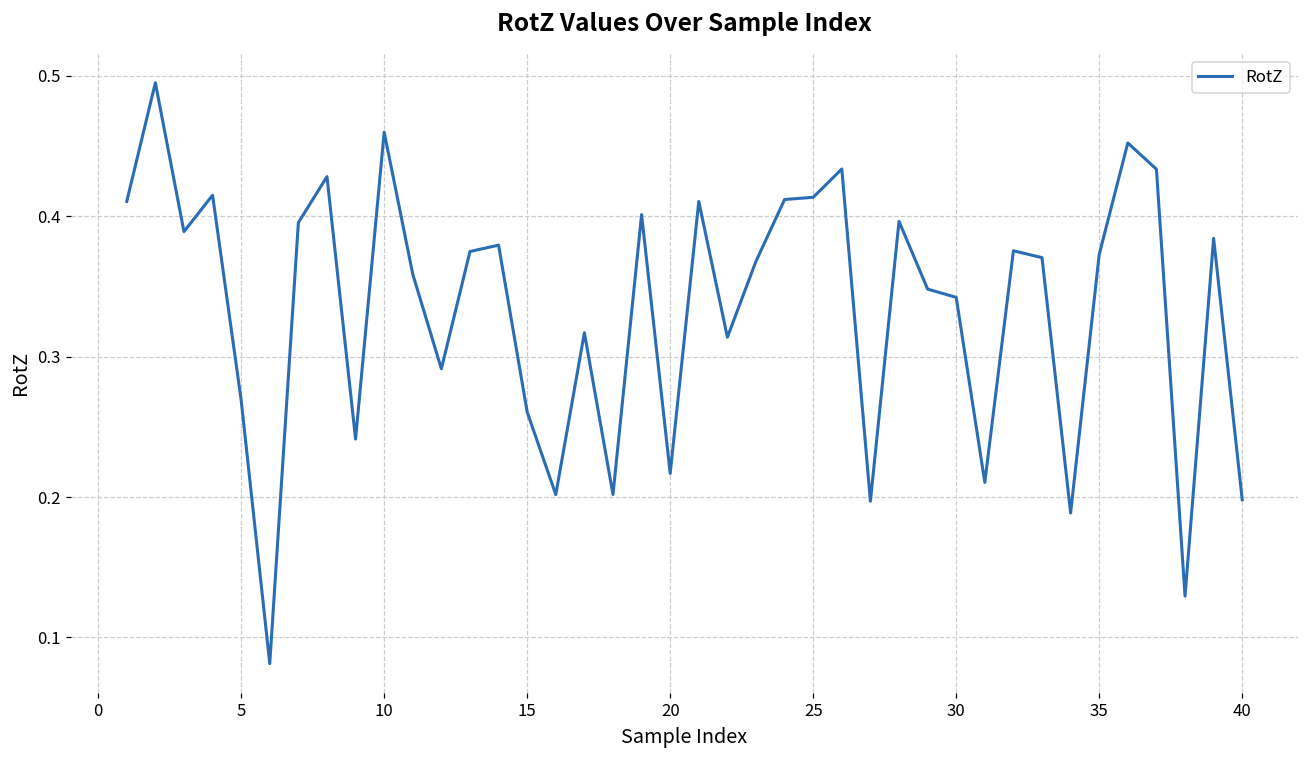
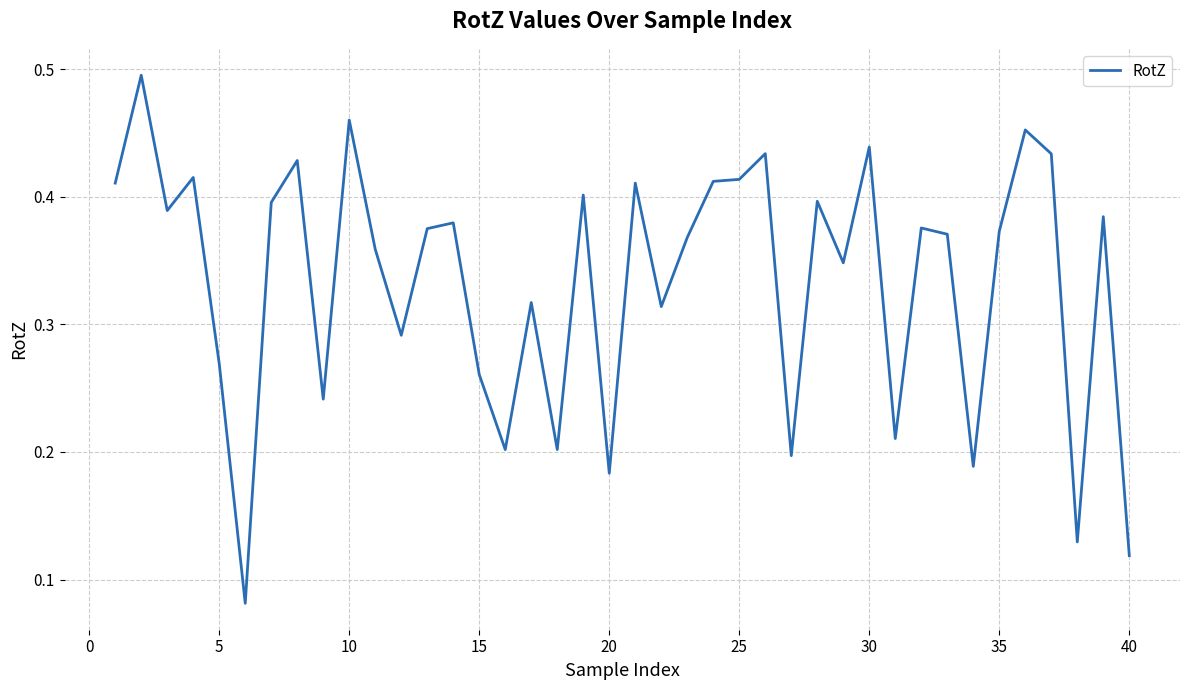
  {
    "5": 0.269,
    "10": 0.460,
    "15": 0.261,
-   "20": 0.217,
+   "20": 0.183,
    "25": 0.414,
-   "30": 0.342,
+   "30": 0.439,
    "35": 0.373,
-   "40": 0.198
+   "40": 0.119
  }
